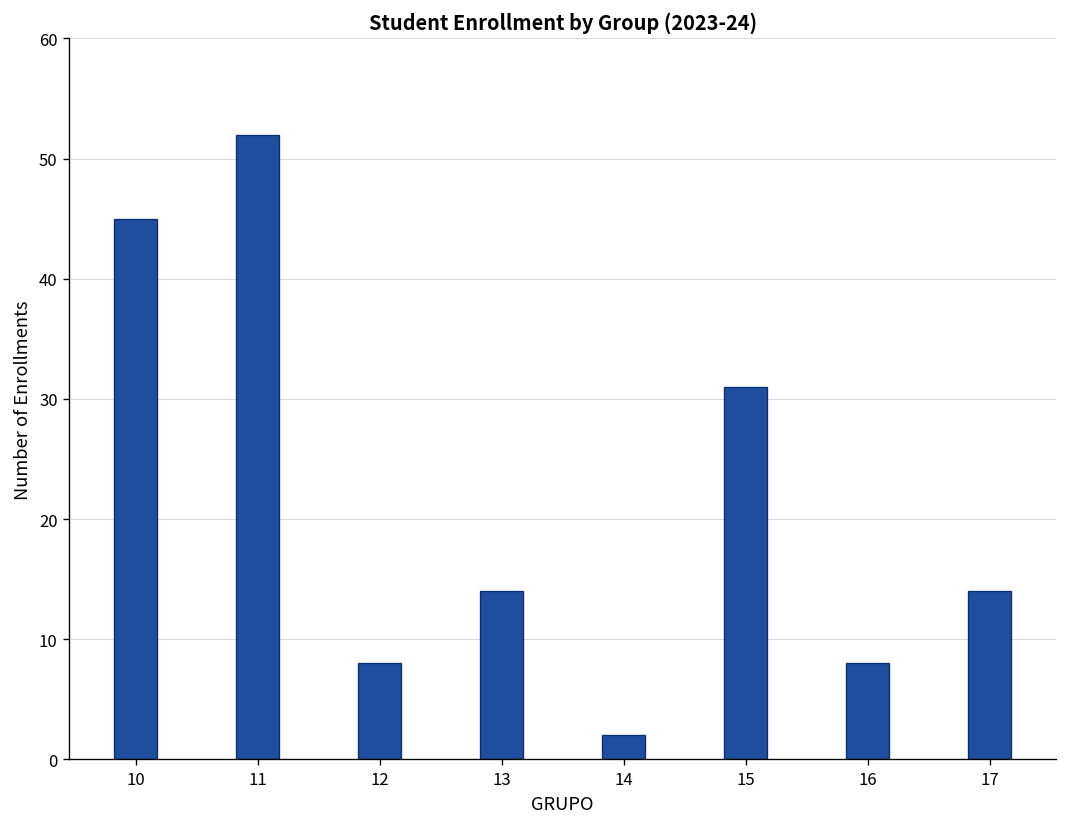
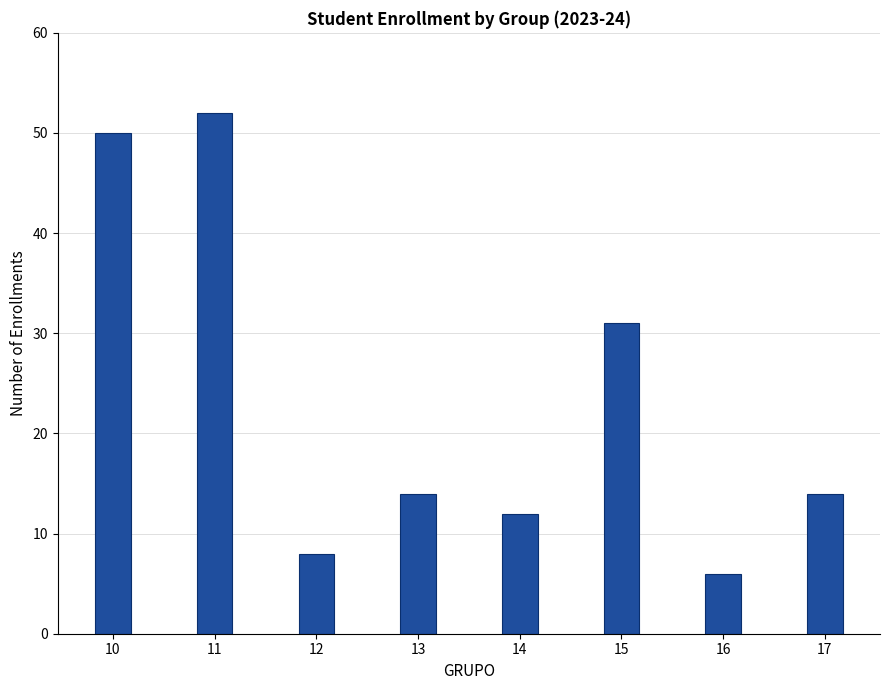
  {
-   "10": 45,
+   "10": 50,
    "11": 52,
    "12": 8,
    "13": 14,
-   "14": 2,
+   "14": 12,
    "15": 31,
-   "16": 8,
+   "16": 6,
    "17": 14
  }
